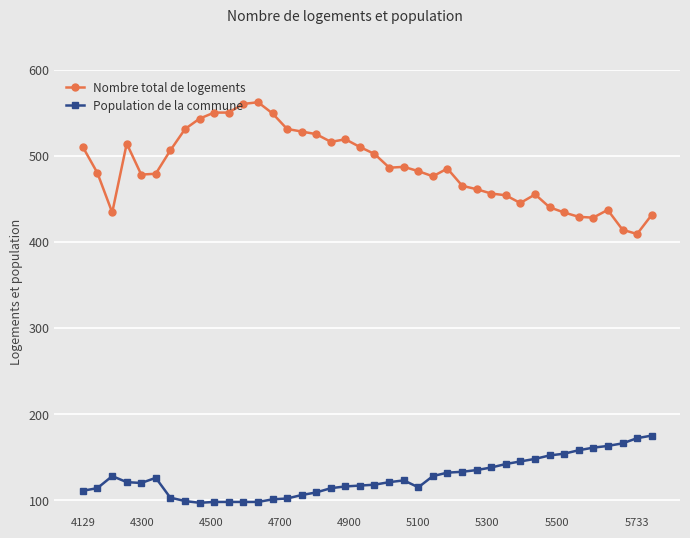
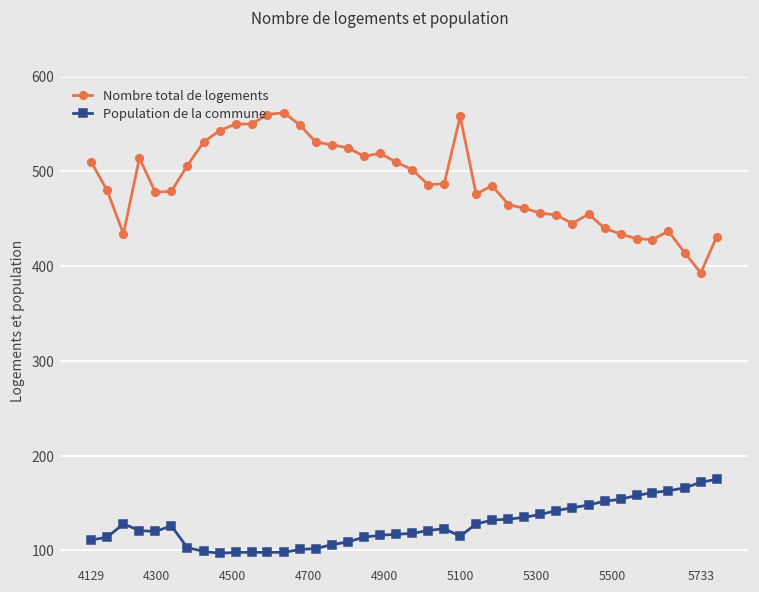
  {
    "Nombre total de logements": {
      "4129": 510,
-     "5100": 480,
-     "5733": 410
+     "5100": 560,
+     "5733": 390
    },
    "Population de la commune": {
      "4129": 110,
      "5100": 120,
      "5733": 170
    }
  }
